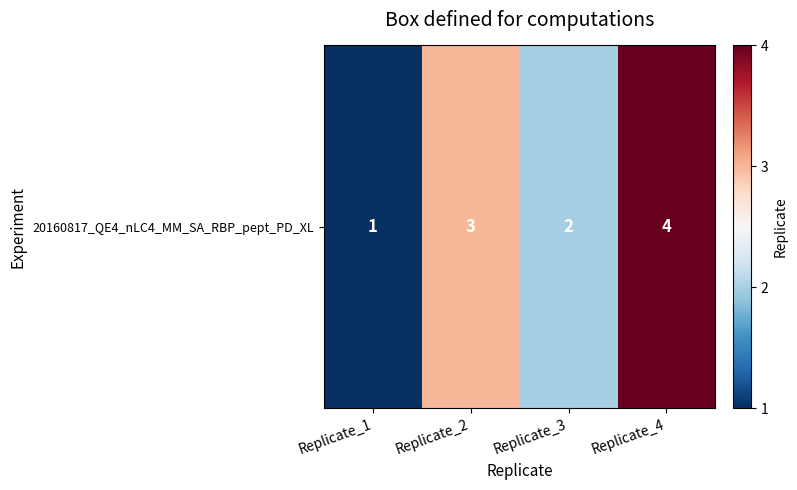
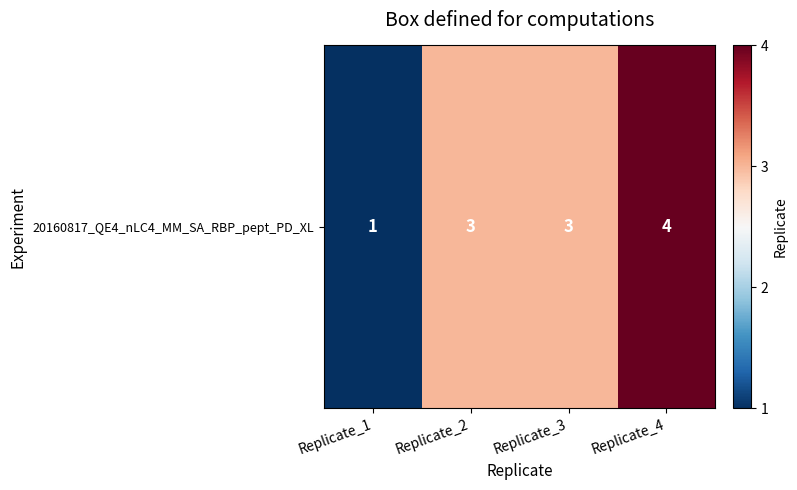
  {
    "20160817_QE4_nLC4_MM_SA_RBP_pept_PD_XL": {
      "Replicate_1": 1,
      "Replicate_2": 3,
-     "Replicate_3": 2,
+     "Replicate_3": 3,
      "Replicate_4": 4
    }
  }
